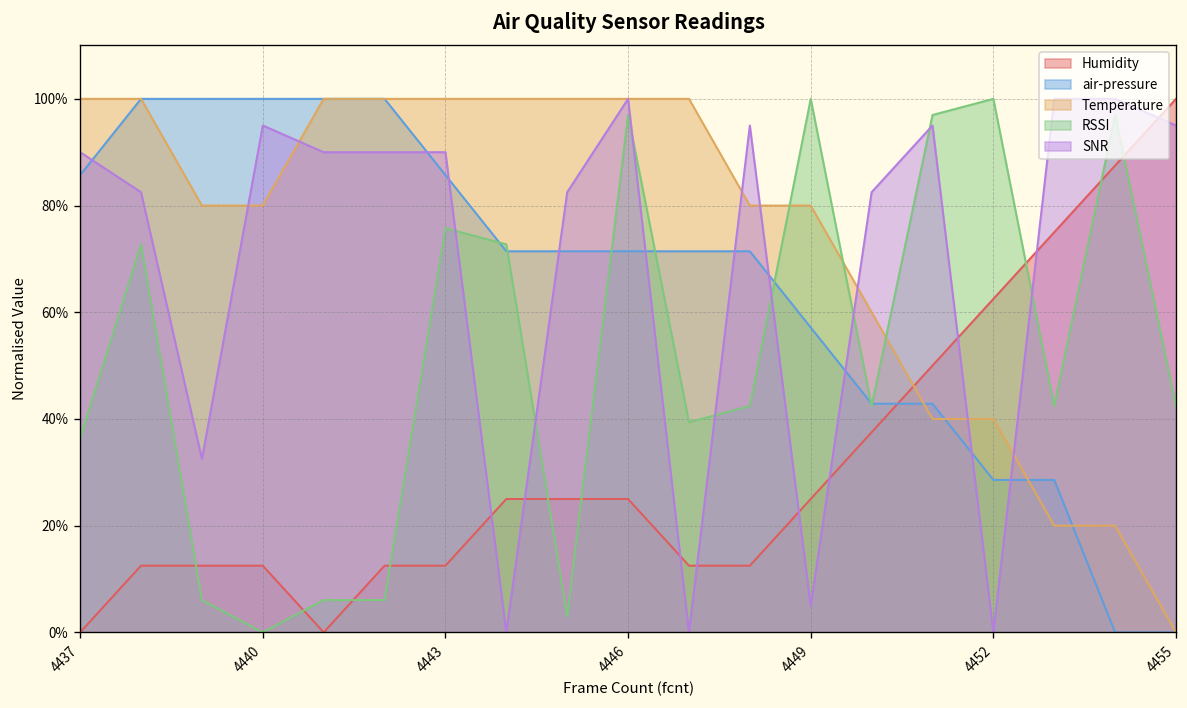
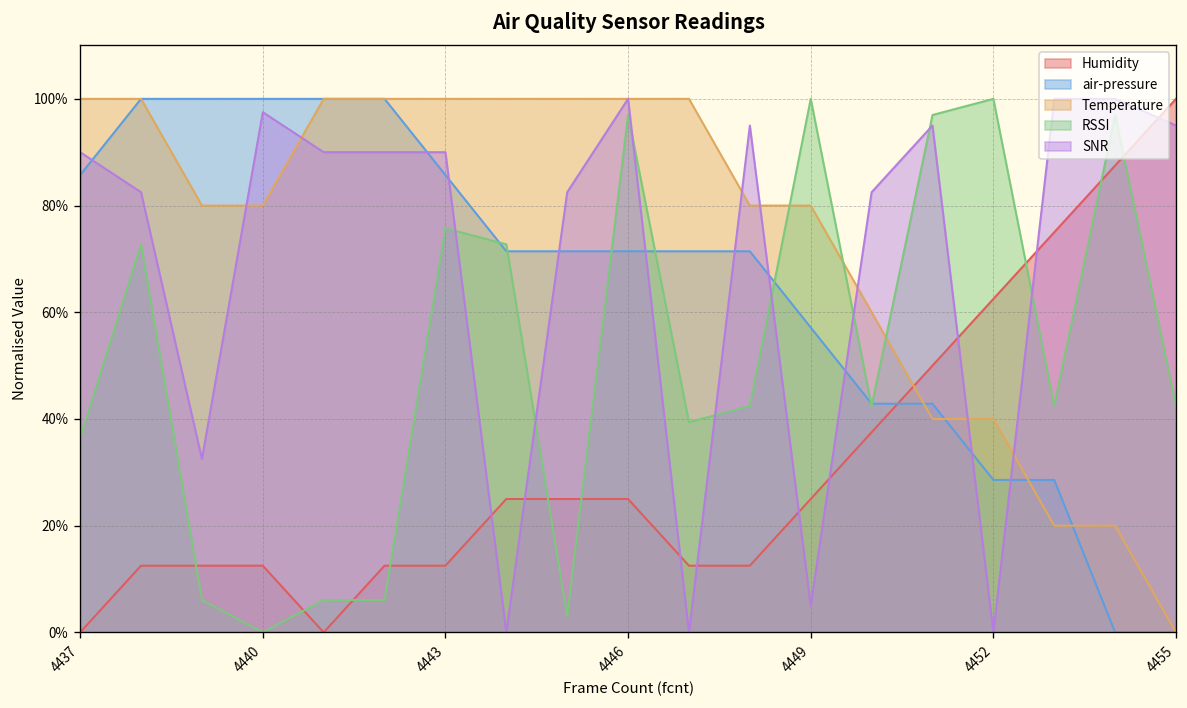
  {
    "air-pressure": {
      "4437": "86%",
      "4440": "100%",
      "4443": "86%",
      "4446": "71%",
      "4449": "57%",
      "4452": "29%"
    },
    "RSSI": {
      "4437": "36%",
      "4440": "0%",
      "4443": "76%",
      "4446": "97%",
      "4449": "100%",
      "4452": "100%",
      "4455": "42%"
    },
    "SNR": {
      "4437": "90%",
-     "4440": "95%",
+     "4440": "98%",
      "4443": "90%",
      "4449": "5%",
      "4452": "0%",
      "4455": "95%"
    }
  }
